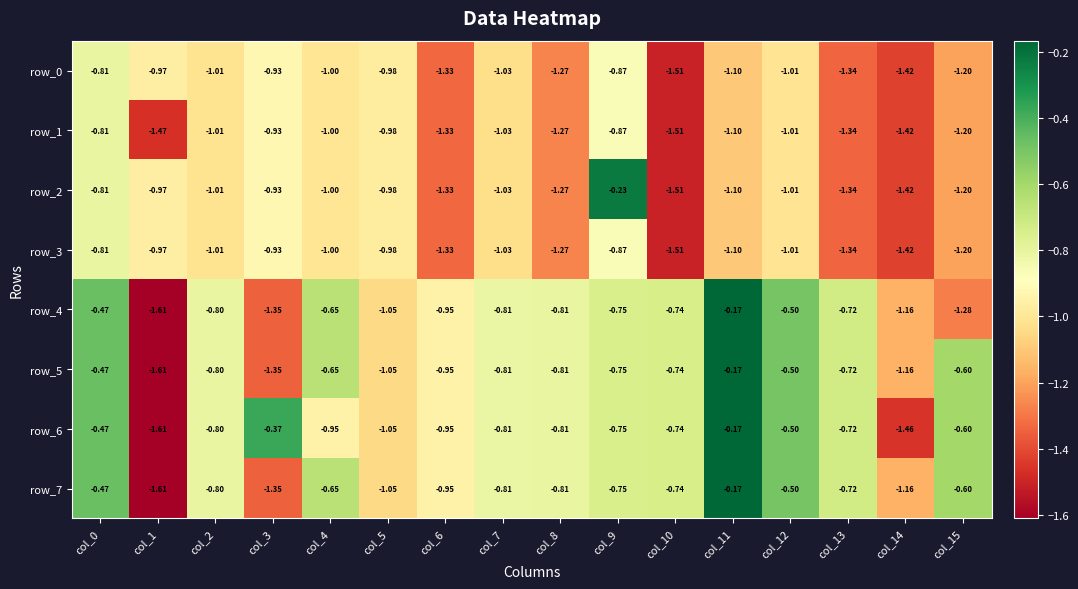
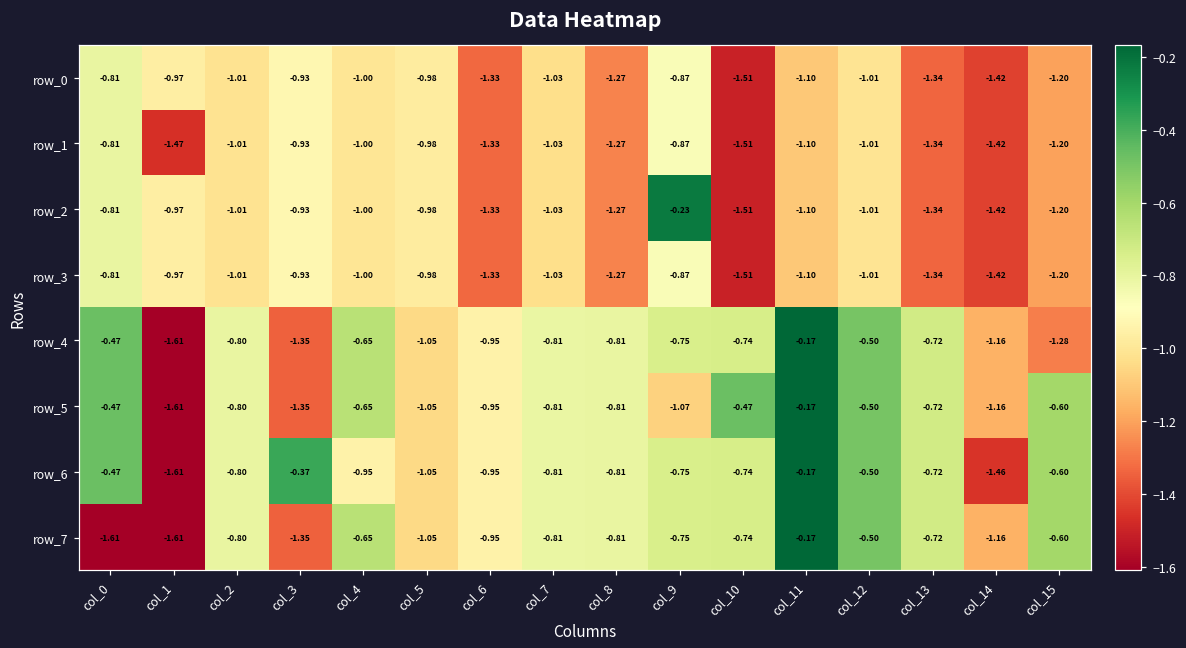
  {
    "row_0": {
      "col_0": -0.81,
      "col_1": -0.97,
      "col_2": -1.01,
      "col_3": -0.93,
      "col_4": -1.00,
      "col_5": -0.98,
      "col_6": -1.33,
      "col_7": -1.03,
      "col_8": -1.27,
      "col_9": -0.87,
      "col_10": -1.51,
      "col_11": -1.10,
      "col_12": -1.01,
      "col_13": -1.34,
      "col_14": -1.42,
      "col_15": -1.20
    },
    "row_1": {
      "col_0": -0.81,
      "col_1": -1.47,
      "col_2": -1.01,
      "col_3": -0.93,
      "col_4": -1.00,
      "col_5": -0.98,
      "col_6": -1.33,
      "col_7": -1.03,
      "col_8": -1.27,
      "col_9": -0.87,
      "col_10": -1.51,
      "col_11": -1.10,
      "col_12": -1.01,
      "col_13": -1.34,
      "col_14": -1.42,
      "col_15": -1.20
    },
    "row_2": {
      "col_0": -0.81,
      "col_1": -0.97,
      "col_2": -1.01,
      "col_3": -0.93,
      "col_4": -1.00,
      "col_5": -0.98,
      "col_6": -1.33,
      "col_7": -1.03,
      "col_8": -1.27,
      "col_9": -0.23,
      "col_10": -1.51,
      "col_11": -1.10,
      "col_12": -1.01,
      "col_13": -1.34,
      "col_14": -1.42,
      "col_15": -1.20
    },
    "row_3": {
      "col_0": -0.81,
      "col_1": -0.97,
      "col_2": -1.01,
      "col_3": -0.93,
      "col_4": -1.00,
      "col_5": -0.98,
      "col_6": -1.33,
      "col_7": -1.03,
      "col_8": -1.27,
      "col_9": -0.87,
      "col_10": -1.51,
      "col_11": -1.10,
      "col_12": -1.01,
      "col_13": -1.34,
      "col_14": -1.42,
      "col_15": -1.20
    },
    "row_4": {
      "col_0": -0.47,
      "col_1": -1.61,
      "col_2": -0.80,
      "col_3": -1.35,
      "col_4": -0.65,
      "col_5": -1.05,
      "col_6": -0.95,
      "col_7": -0.81,
      "col_8": -0.81,
      "col_9": -0.75,
      "col_10": -0.74,
      "col_11": -0.17,
      "col_12": -0.50,
      "col_13": -0.72,
      "col_14": -1.16,
      "col_15": -1.28
    },
    "row_5": {
      "col_0": -0.47,
      "col_1": -1.61,
      "col_2": -0.80,
      "col_3": -1.35,
      "col_4": -0.65,
      "col_5": -1.05,
      "col_6": -0.95,
      "col_7": -0.81,
      "col_8": -0.81,
-     "col_9": -0.75,
-     "col_10": -0.74,
+     "col_9": -1.07,
+     "col_10": -0.47,
      "col_11": -0.17,
      "col_12": -0.50,
      "col_13": -0.72,
      "col_14": -1.16,
      "col_15": -0.60
    },
    "row_6": {
      "col_0": -0.47,
      "col_1": -1.61,
      "col_2": -0.80,
      "col_3": -0.37,
      "col_4": -0.95,
      "col_5": -1.05,
      "col_6": -0.95,
      "col_7": -0.81,
      "col_8": -0.81,
      "col_9": -0.75,
      "col_10": -0.74,
      "col_11": -0.17,
      "col_12": -0.50,
      "col_13": -0.72,
      "col_14": -1.46,
      "col_15": -0.60
    },
    "row_7": {
-     "col_0": -0.47,
+     "col_0": -1.61,
      "col_1": -1.61,
      "col_2": -0.80,
      "col_3": -1.35,
      "col_4": -0.65,
      "col_5": -1.05,
      "col_6": -0.95,
      "col_7": -0.81,
      "col_8": -0.81,
      "col_9": -0.75,
      "col_10": -0.74,
      "col_11": -0.17,
      "col_12": -0.50,
      "col_13": -0.72,
      "col_14": -1.16,
      "col_15": -0.60
    }
  }
